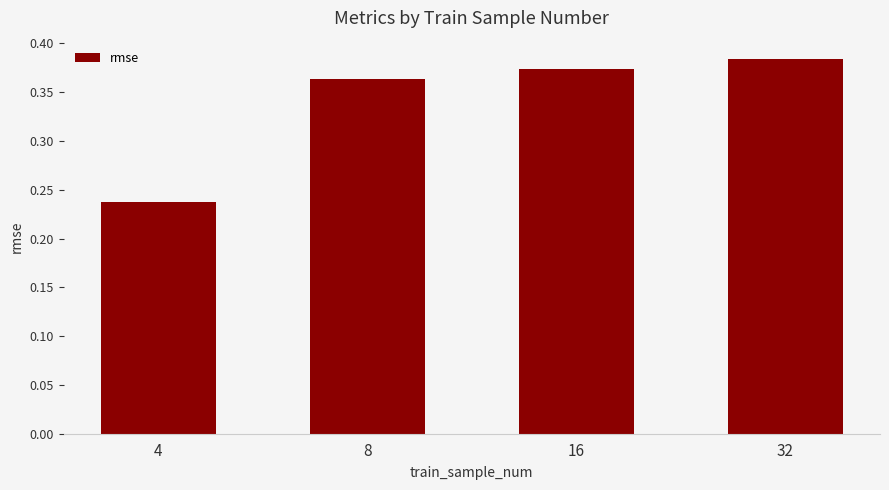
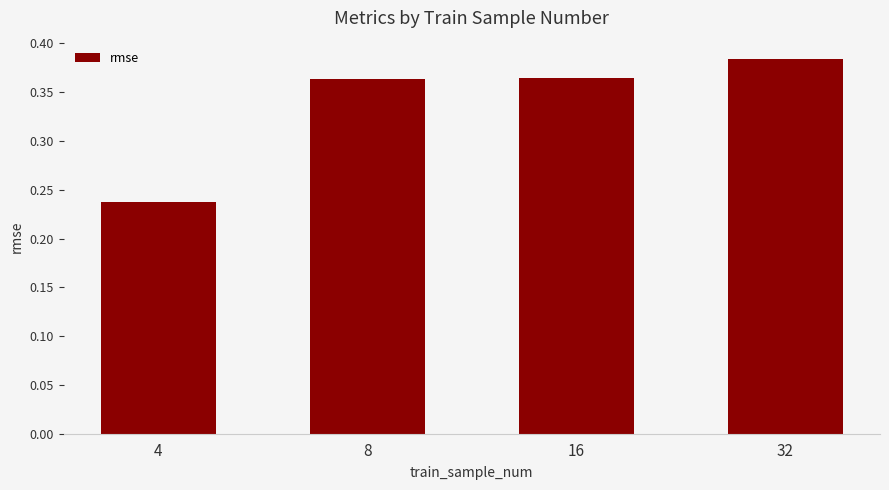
  {
    "4": 0.24,
    "8": 0.36,
-   "16": 0.374,
+   "16": 0.365,
    "32": 0.38
  }
